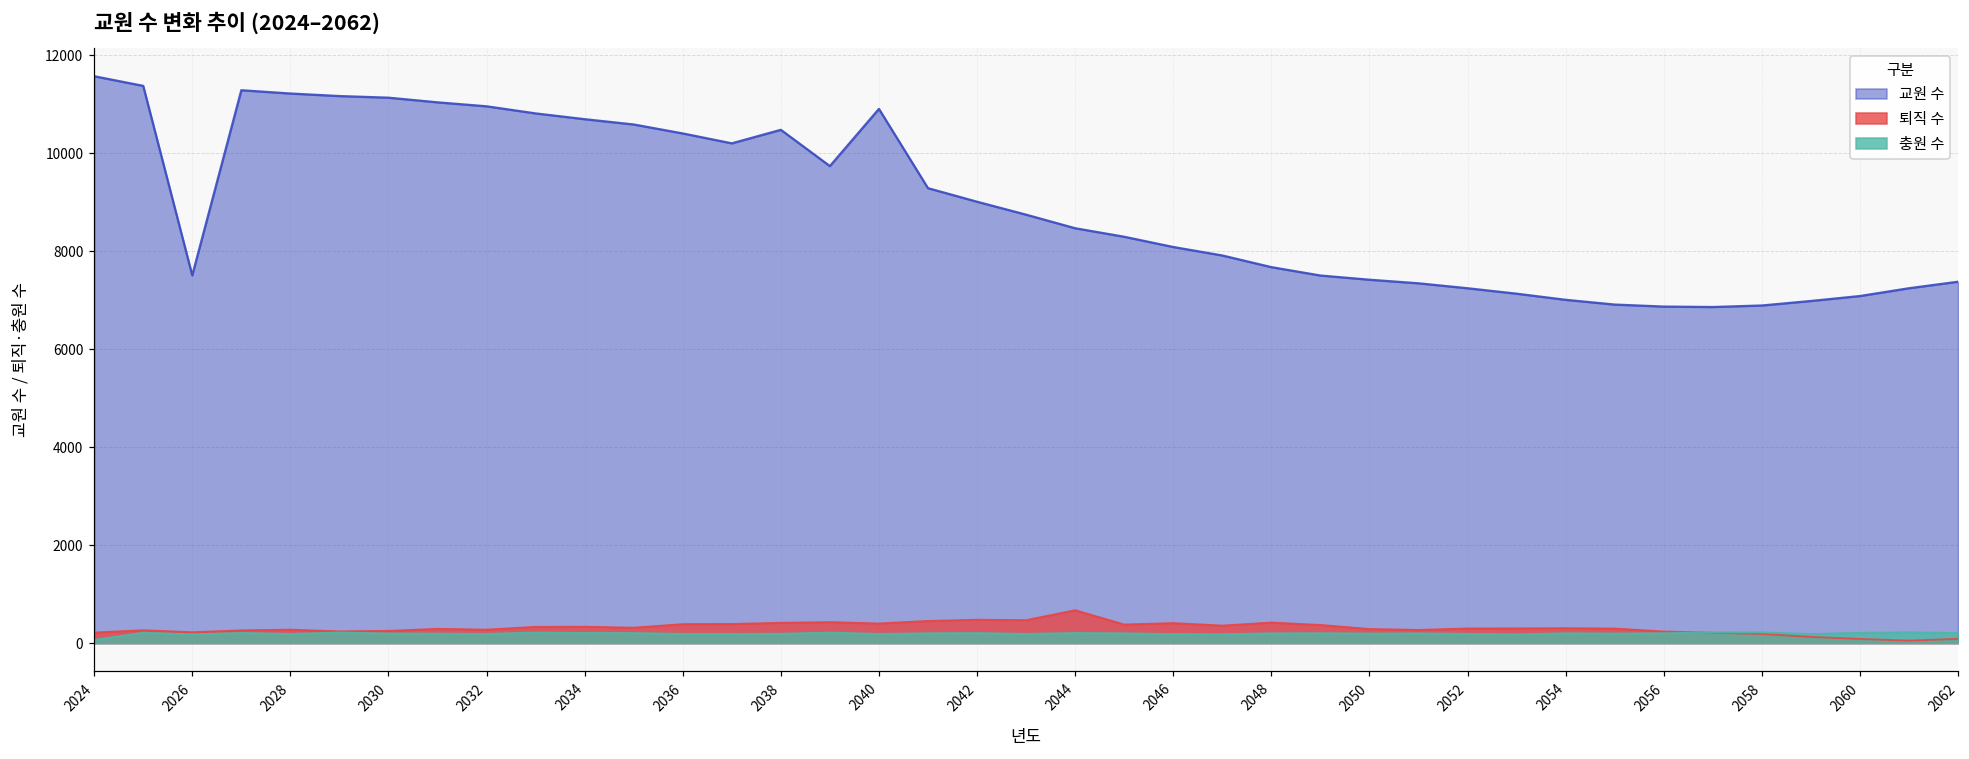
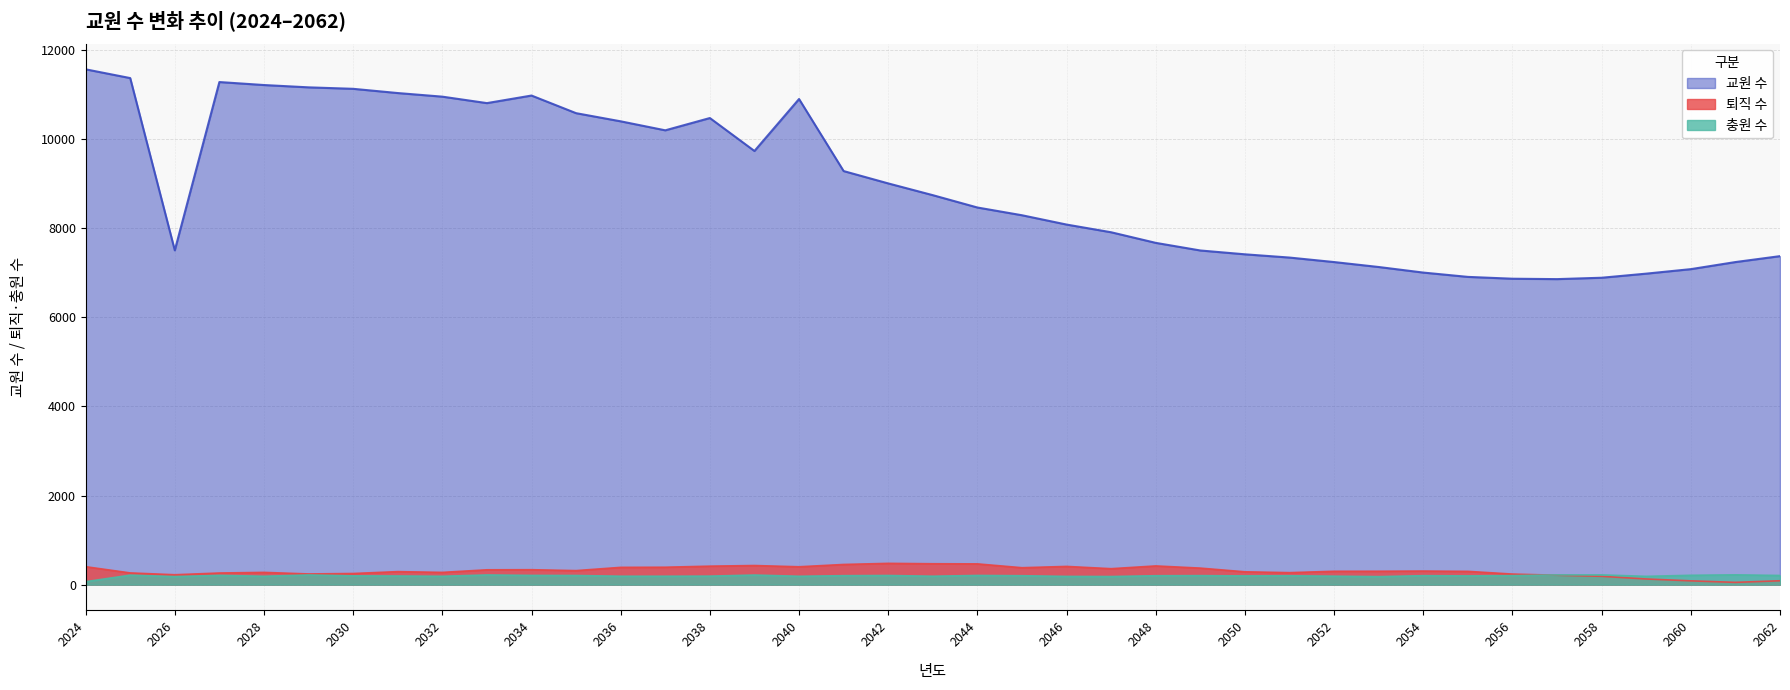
  {
    "교원 수": {
      "2024": 11600,
      "2026": 7500,
      "2028": 11200,
      "2030": 11100,
      "2032": 11000,
-     "2034": 10700,
+     "2034": 11000,
      "2036": 10400,
      "2038": 10500,
      "2040": 10900,
      "2042": 9000,
      "2044": 8500,
      "2046": 8100,
      "2048": 7700,
      "2050": 7400,
      "2052": 7200,
      "2054": 7000,
      "2056": 6900,
      "2058": 6900,
      "2060": 7100,
      "2062": 7400
    },
    "퇴직 수": {
-     "2024": 200,
+     "2024": 400,
      "2028": 300,
      "2032": 300,
      "2034": 300,
      "2036": 400,
      "2038": 400,
      "2040": 400,
      "2042": 500,
-     "2044": 700,
+     "2044": 500,
      "2046": 400,
      "2048": 400,
      "2050": 300,
      "2052": 300,
      "2054": 300,
      "2060": 100,
      "2062": 100
    },
    "충원 수": {
      "2024": 100,
      "2028": 200,
      "2032": 200,
      "2034": 200,
      "2036": 200,
      "2038": 200,
      "2040": 200,
      "2042": 200,
      "2044": 200,
      "2046": 200,
      "2048": 200,
      "2050": 200,
      "2052": 200,
      "2054": 200,
      "2060": 200,
      "2062": 200
    }
  }
